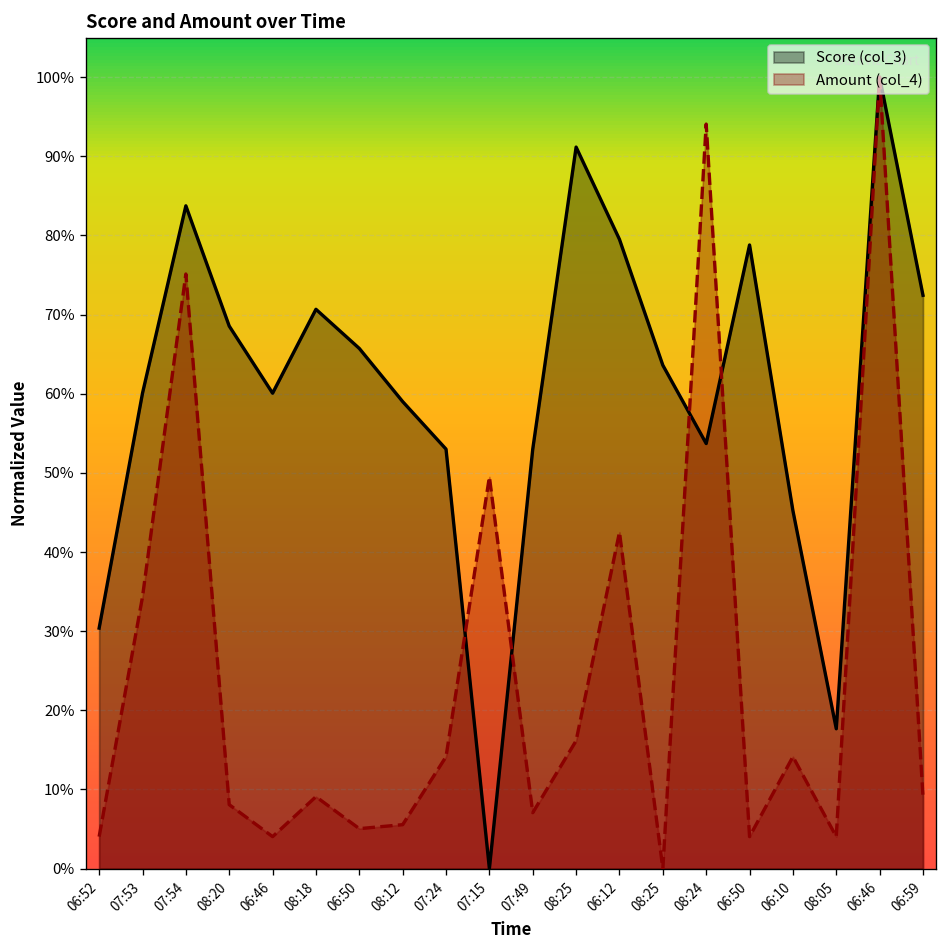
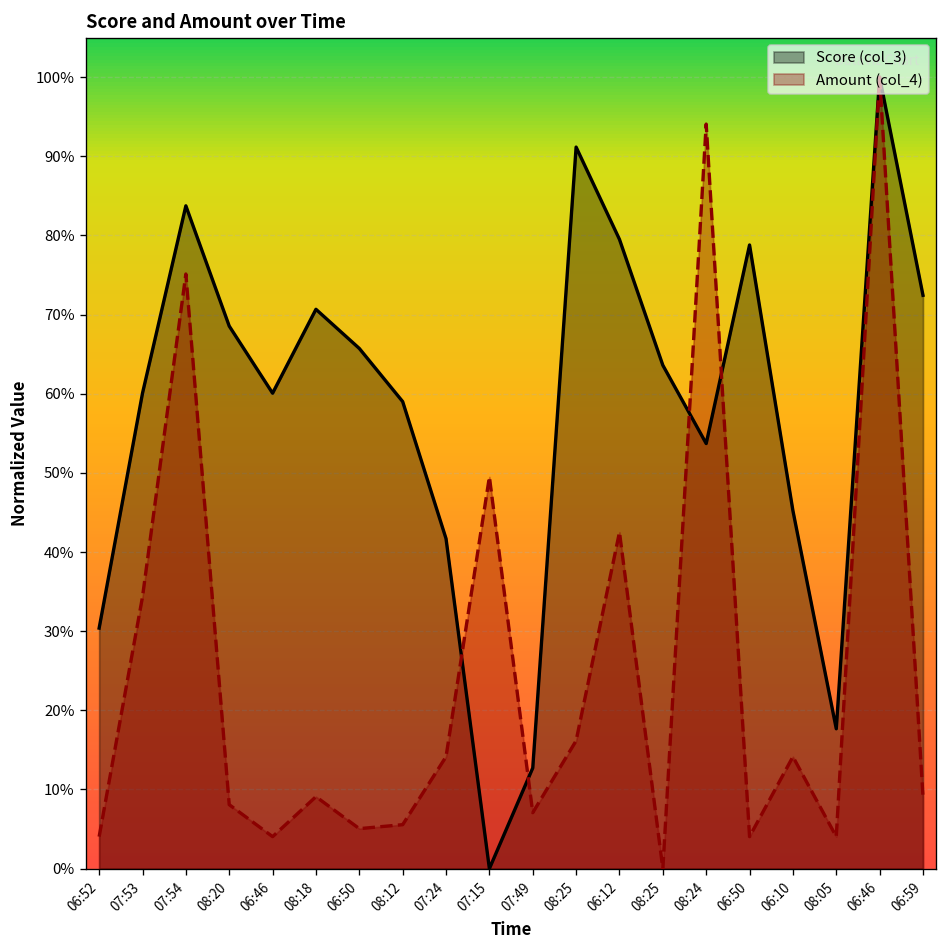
  {
    "Score (col_3)": {
      "06:52": "30%",
      "07:53": "60%",
      "07:54": "84%",
      "08:20": "69%",
      "08:18": "71%",
      "08:12": "59%",
-     "07:24": "53%",
+     "07:24": "42%",
      "07:15": "0%",
-     "07:49": "53%",
+     "07:49": "13%",
      "06:12": "80%",
      "08:24": "54%",
      "06:10": "45%",
      "08:05": "18%",
      "06:59": "72%"
    },
    "Amount (col_4)": {
      "06:52": "4%",
      "07:53": "34%",
      "07:54": "75%",
      "08:20": "8%",
      "08:18": "9%",
      "08:12": "6%",
      "07:24": "14%",
      "07:15": "49%",
      "07:49": "7%",
      "06:12": "43%",
      "08:24": "94%",
      "06:10": "14%",
      "08:05": "4%",
      "06:59": "9%"
    }
  }
